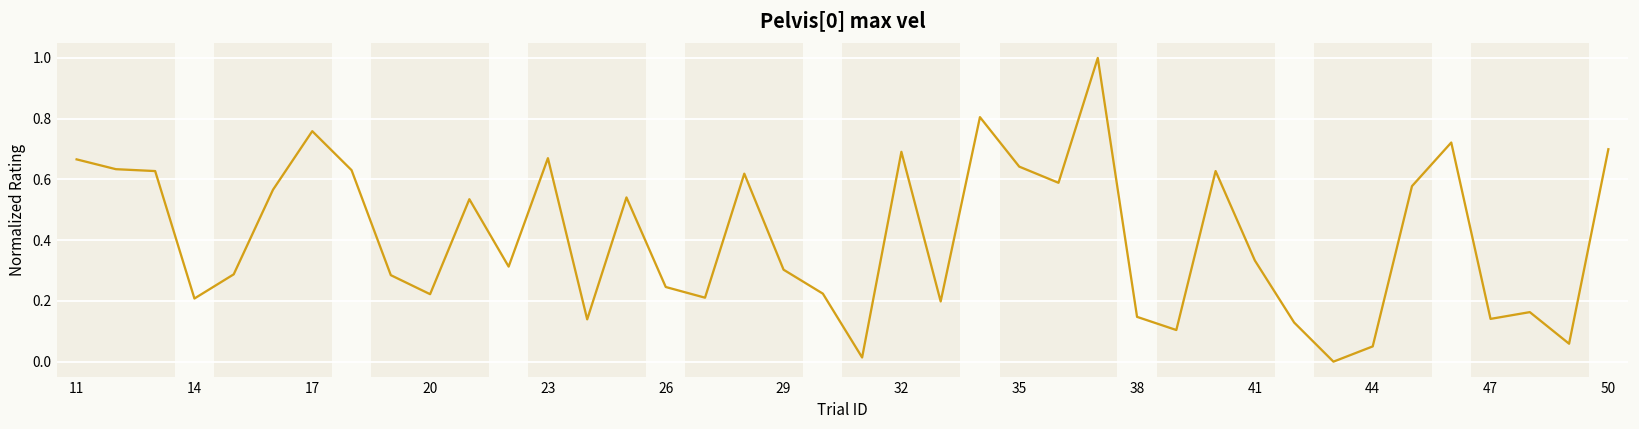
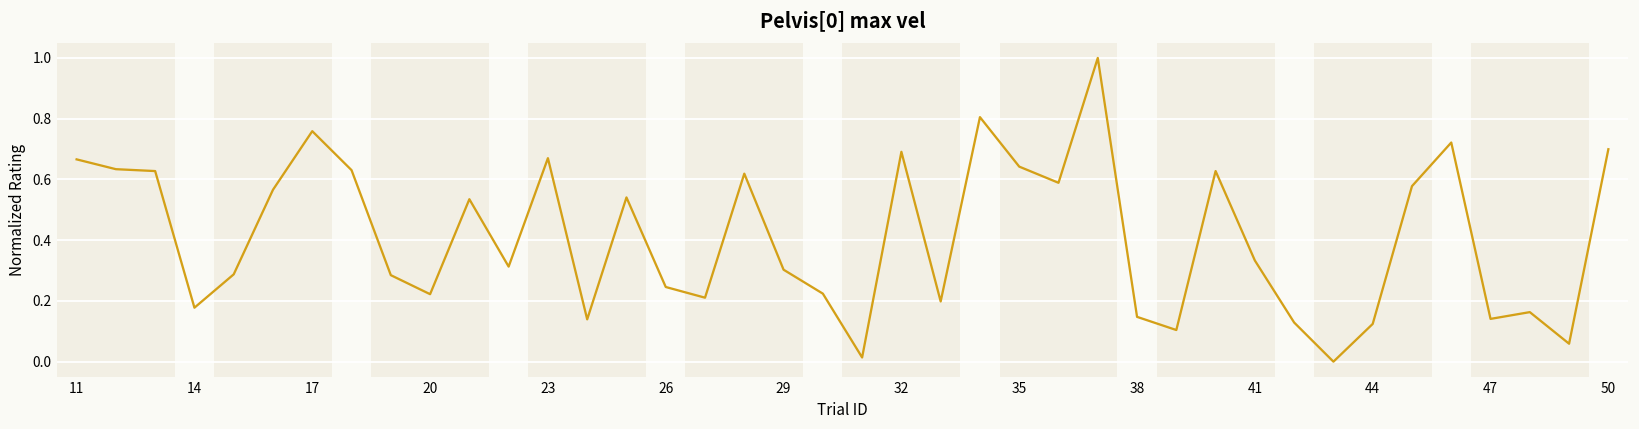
  {
    "11": 0.67,
-   "14": 0.21,
+   "14": 0.18,
    "17": 0.76,
    "20": 0.22,
    "23": 0.67,
    "26": 0.25,
    "29": 0.30,
    "32": 0.69,
    "35": 0.64,
    "38": 0.15,
    "41": 0.33,
-   "44": 0.05,
+   "44": 0.12,
    "47": 0.14,
    "50": 0.70
  }
